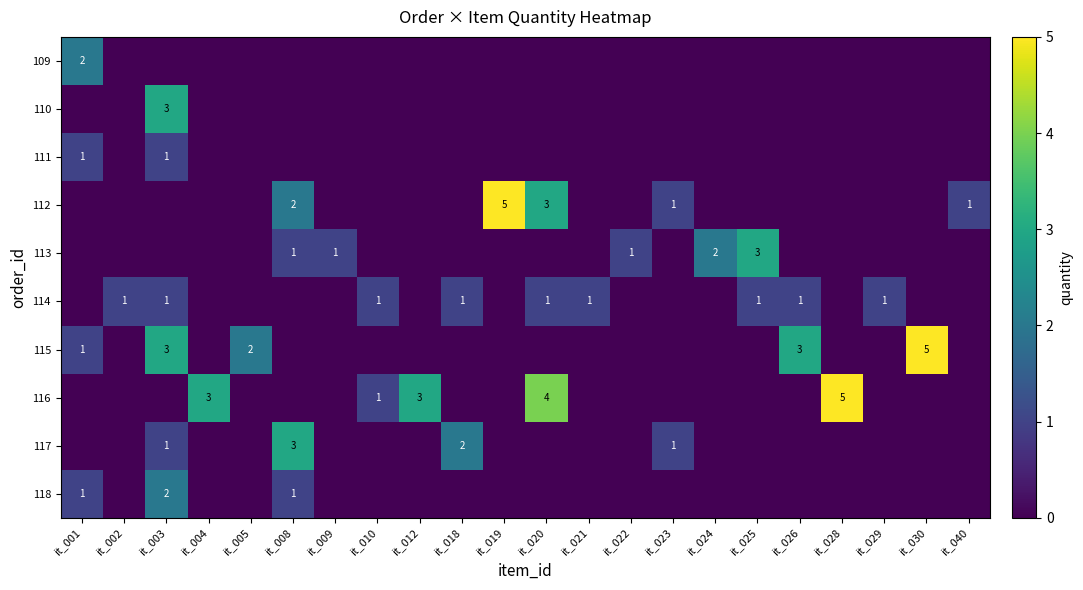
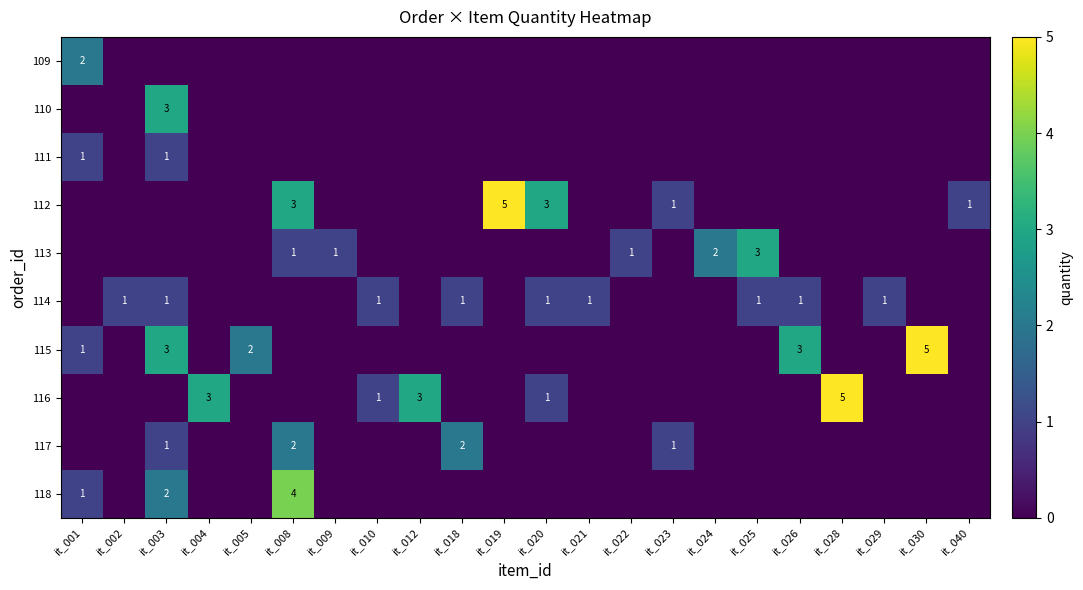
  {
    "109": {
      "it_001": 2
    },
    "110": {
      "it_003": 3
    },
    "111": {
      "it_001": 1,
      "it_003": 1
    },
    "112": {
-     "it_008": 2,
+     "it_008": 3,
      "it_019": 5,
      "it_020": 3,
      "it_023": 1,
      "it_040": 1
    },
    "113": {
      "it_008": 1,
      "it_009": 1,
      "it_022": 1,
      "it_024": 2,
      "it_025": 3
    },
    "114": {
      "it_002": 1,
      "it_003": 1,
      "it_010": 1,
      "it_018": 1,
      "it_020": 1,
      "it_021": 1,
      "it_025": 1,
      "it_026": 1,
      "it_029": 1
    },
    "115": {
      "it_001": 1,
      "it_003": 3,
      "it_005": 2,
      "it_026": 3,
      "it_030": 5
    },
    "116": {
      "it_004": 3,
      "it_010": 1,
      "it_012": 3,
-     "it_020": 4,
+     "it_020": 1,
      "it_028": 5
    },
    "117": {
      "it_003": 1,
-     "it_008": 3,
+     "it_008": 2,
      "it_018": 2,
      "it_023": 1
    },
    "118": {
      "it_001": 1,
      "it_003": 2,
-     "it_008": 1
+     "it_008": 4
    }
  }
